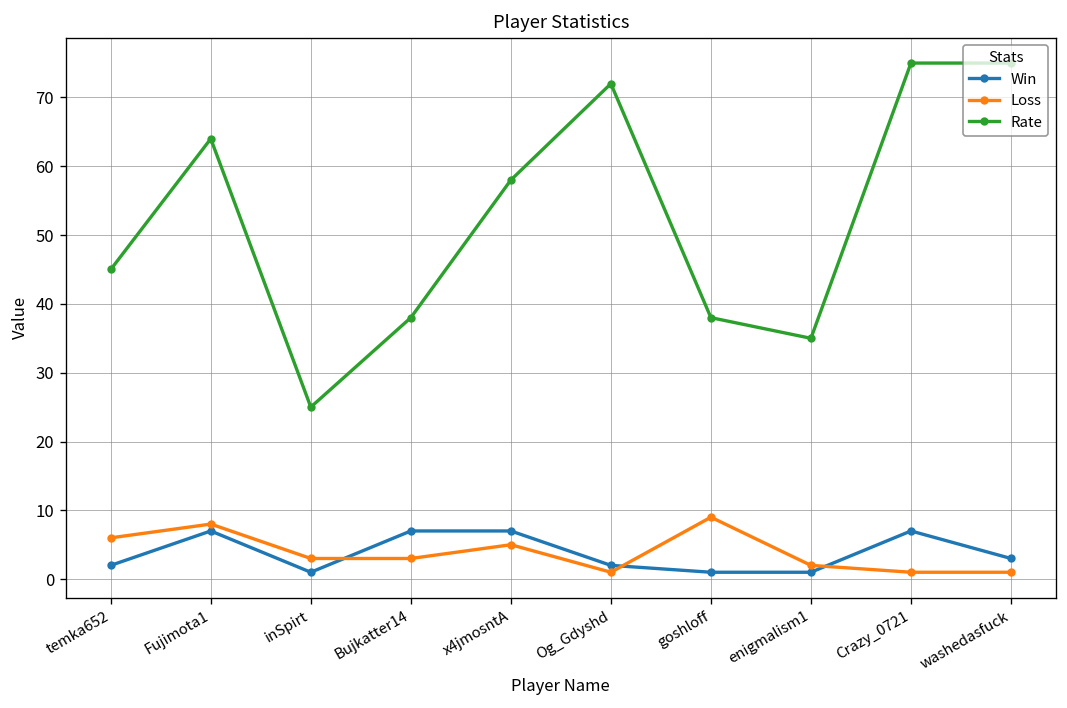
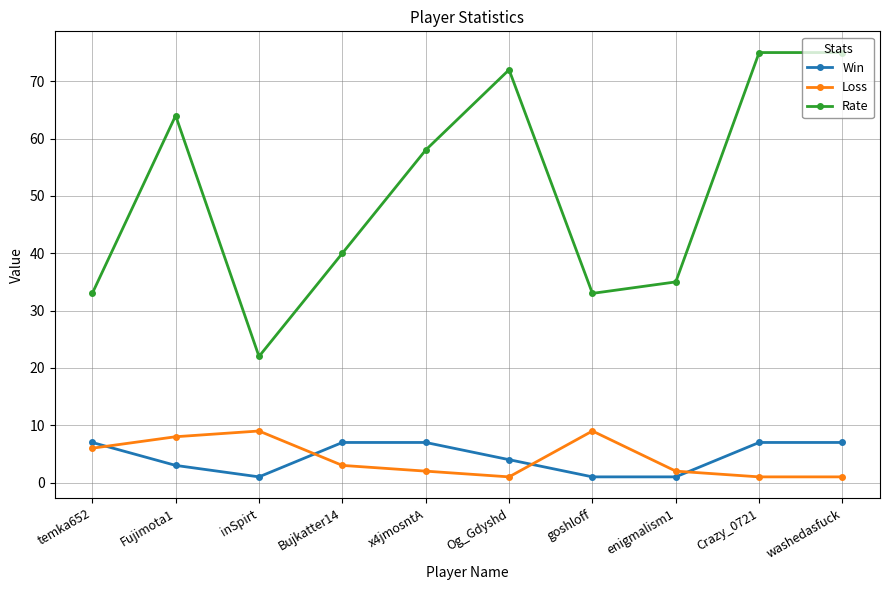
  {
    "Win": {
-     "temka652": 2,
-     "Fujimota1": 7,
+     "temka652": 7,
+     "Fujimota1": 3,
      "inSpirt": 1,
      "Bujkatter14": 7,
      "x4jmosntA": 7,
-     "Og_Gdyshd": 2,
+     "Og_Gdyshd": 4,
      "goshloff": 1,
      "enigmalism1": 1,
      "Crazy_0721": 7,
-     "washedasfuck": 3
+     "washedasfuck": 7
    },
    "Loss": {
      "temka652": 6,
      "Fujimota1": 8,
-     "inSpirt": 3,
+     "inSpirt": 9,
      "Bujkatter14": 3,
-     "x4jmosntA": 5,
+     "x4jmosntA": 2,
      "Og_Gdyshd": 1,
      "goshloff": 9,
      "enigmalism1": 2,
      "Crazy_0721": 1,
      "washedasfuck": 1
    },
    "Rate": {
-     "temka652": 45,
+     "temka652": 33,
      "Fujimota1": 64,
-     "inSpirt": 25,
-     "Bujkatter14": 38,
+     "inSpirt": 22,
+     "Bujkatter14": 40,
      "x4jmosntA": 58,
      "Og_Gdyshd": 72,
-     "goshloff": 38,
+     "goshloff": 33,
      "enigmalism1": 35,
      "Crazy_0721": 75
    }
  }
